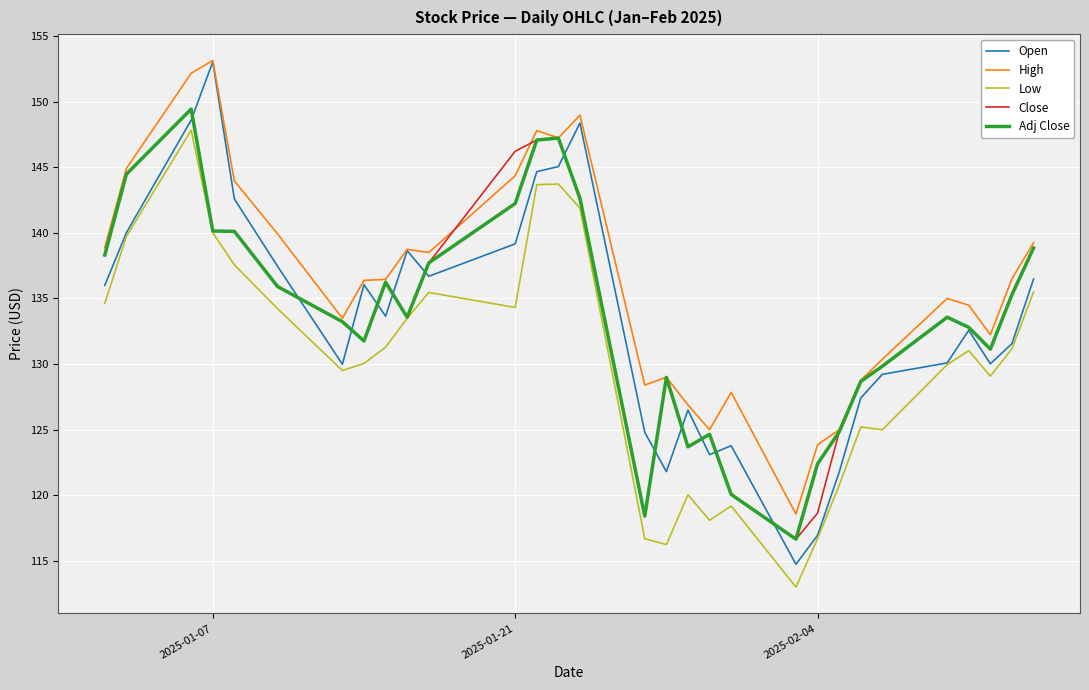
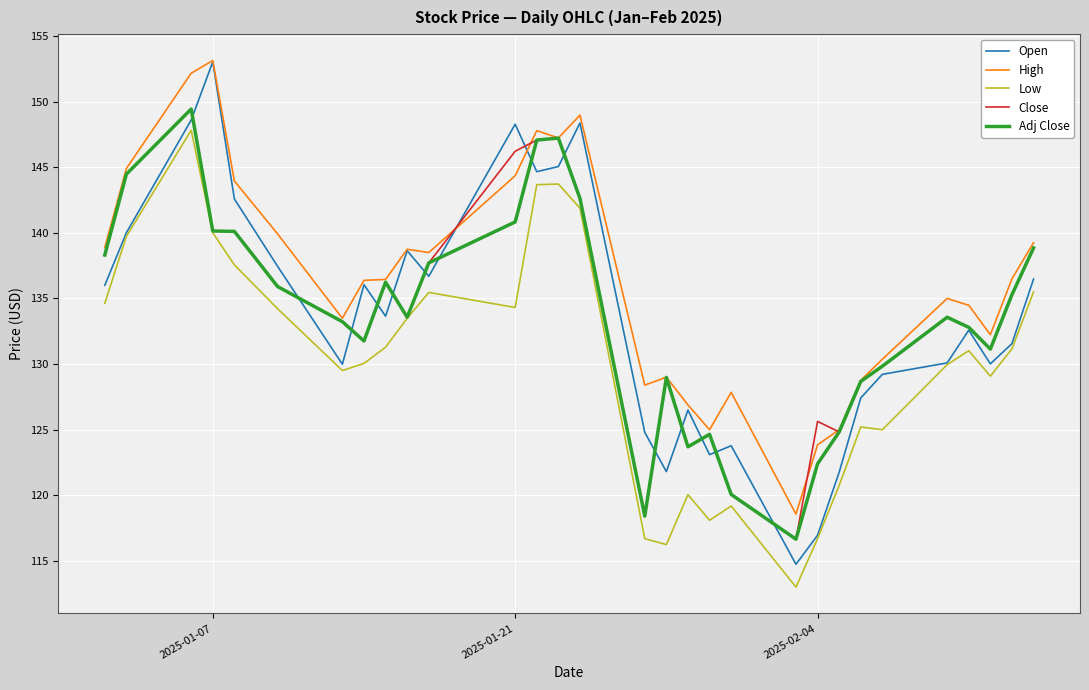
  {
    "Open": {
-     "2025-01-21": 139.2,
+     "2025-01-21": 148.3,
      "2025-02-04": 117.0
    },
    "High": {
      "2025-01-21": 144.3,
      "2025-02-04": 123.9
    },
    "Low": {
      "2025-01-21": 134.3,
      "2025-02-04": 116.7
    },
    "Close": {
      "2025-01-21": 146.2,
-     "2025-02-04": 118.7
+     "2025-02-04": 125.6
    },
    "Adj Close": {
-     "2025-01-21": 142.2,
+     "2025-01-21": 140.8,
      "2025-02-04": 122.4
    }
  }
